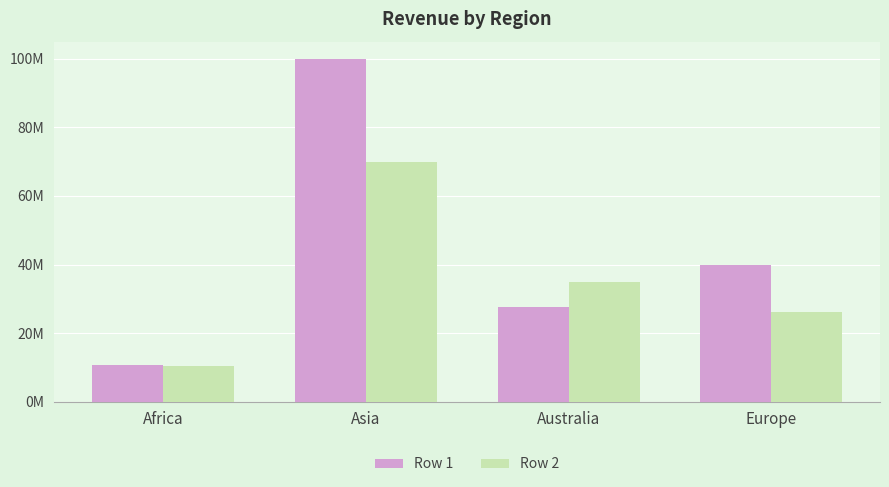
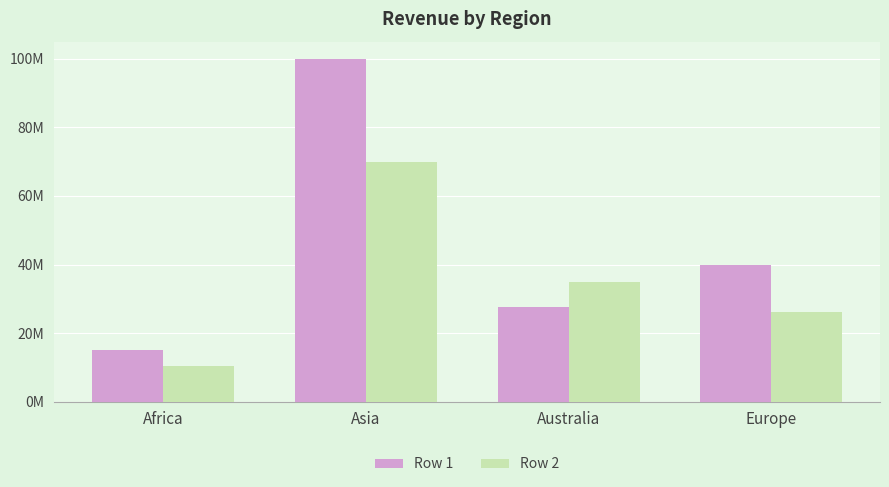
  {
    "Row 1": {
-     "Africa": 11000000,
+     "Africa": 15000000,
      "Asia": 100000000,
      "Australia": 28000000,
      "Europe": 40000000
    },
    "Row 2": {
      "Africa": 11000000,
      "Asia": 70000000,
      "Australia": 35000000,
      "Europe": 26000000
    }
  }
